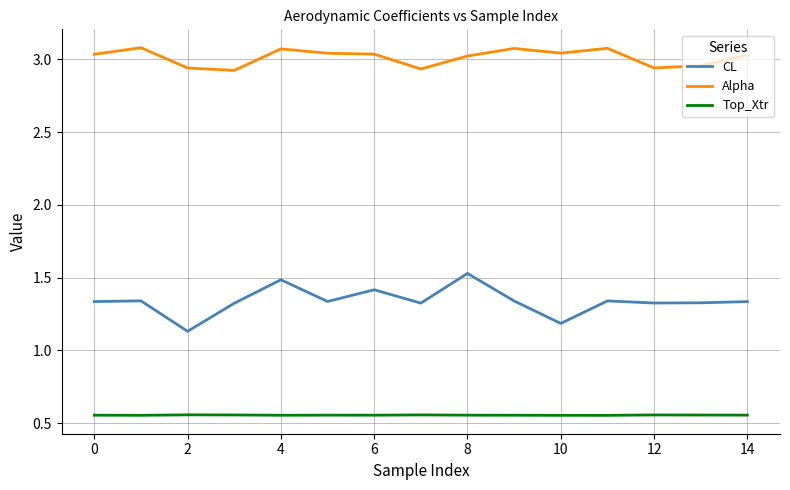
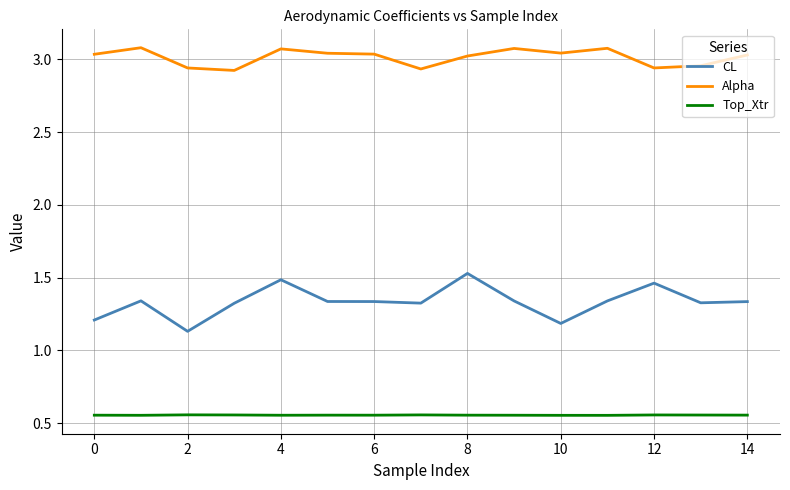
  {
    "CL": {
-     "0": 1.34,
+     "0": 1.21,
      "2": 1.13,
      "4": 1.49,
-     "6": 1.42,
+     "6": 1.34,
      "8": 1.53,
      "10": 1.19,
-     "12": 1.33,
+     "12": 1.46,
      "14": 1.34
    },
    "Alpha": {
      "0": 3.03,
      "2": 2.94,
      "4": 3.07,
      "6": 3.04,
      "8": 3.02,
      "10": 3.04,
      "12": 2.94
    },
    "Top_Xtr": {
      "0": 0.56,
      "2": 0.56,
      "4": 0.56,
      "6": 0.56,
      "8": 0.56,
      "10": 0.55,
      "12": 0.56,
      "14": 0.56
    }
  }
